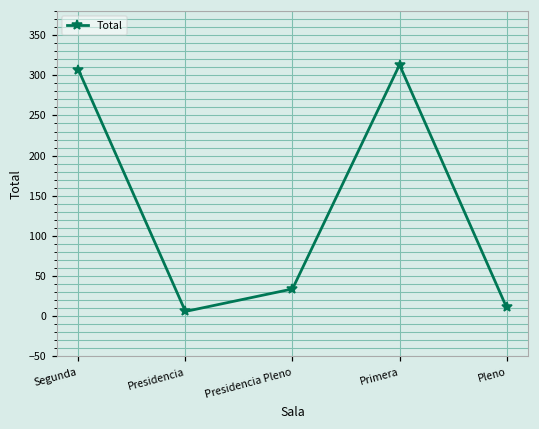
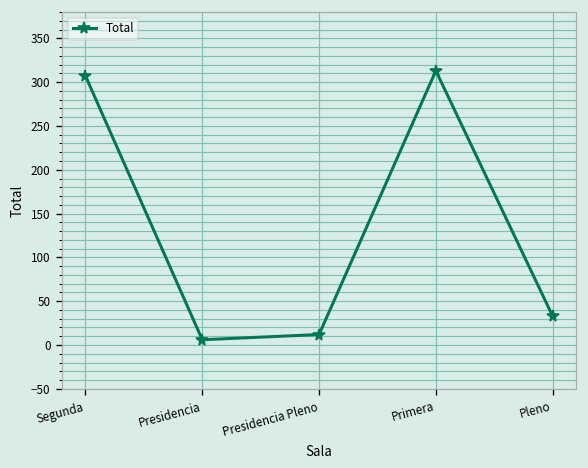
  {
    "Segunda": 310,
    "Presidencia": 10,
-   "Presidencia Pleno": 30,
+   "Presidencia Pleno": 10,
    "Primera": 310,
-   "Pleno": 10
+   "Pleno": 30
  }
